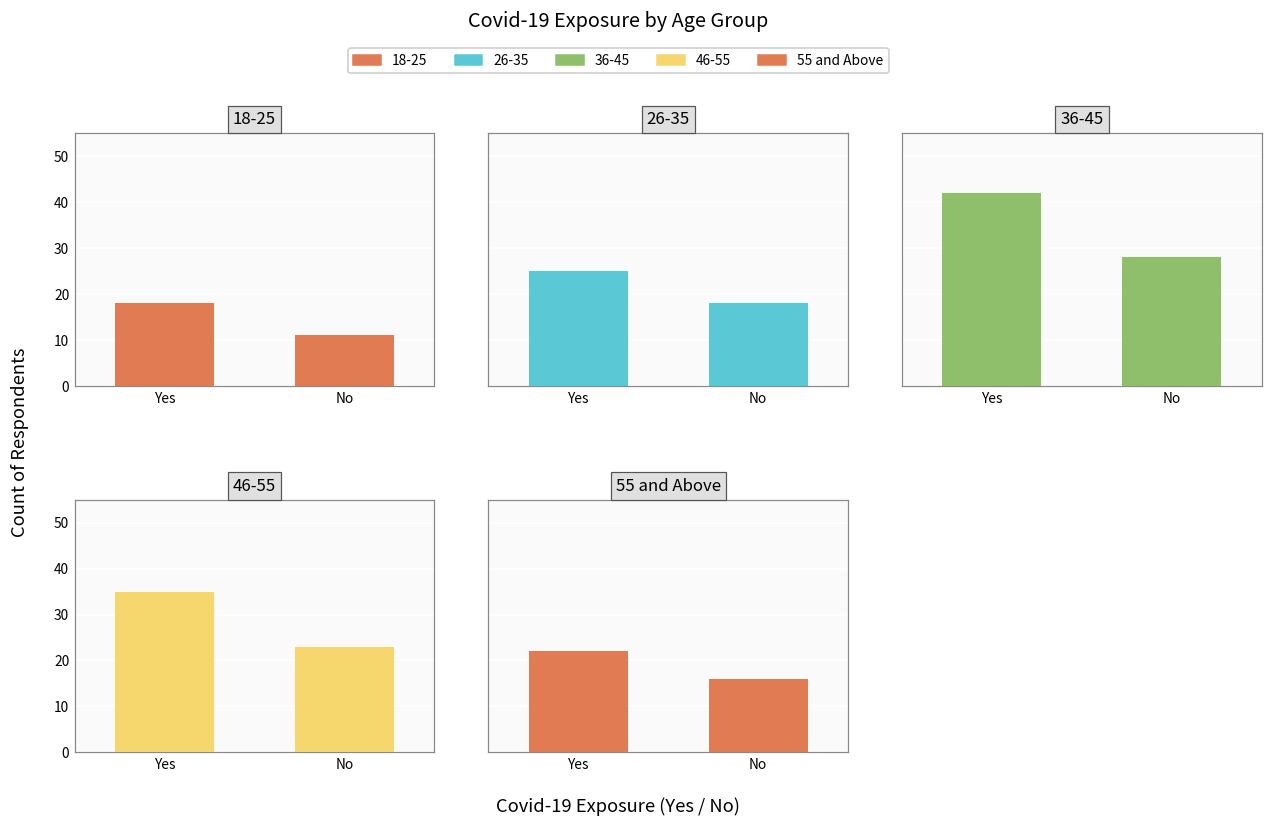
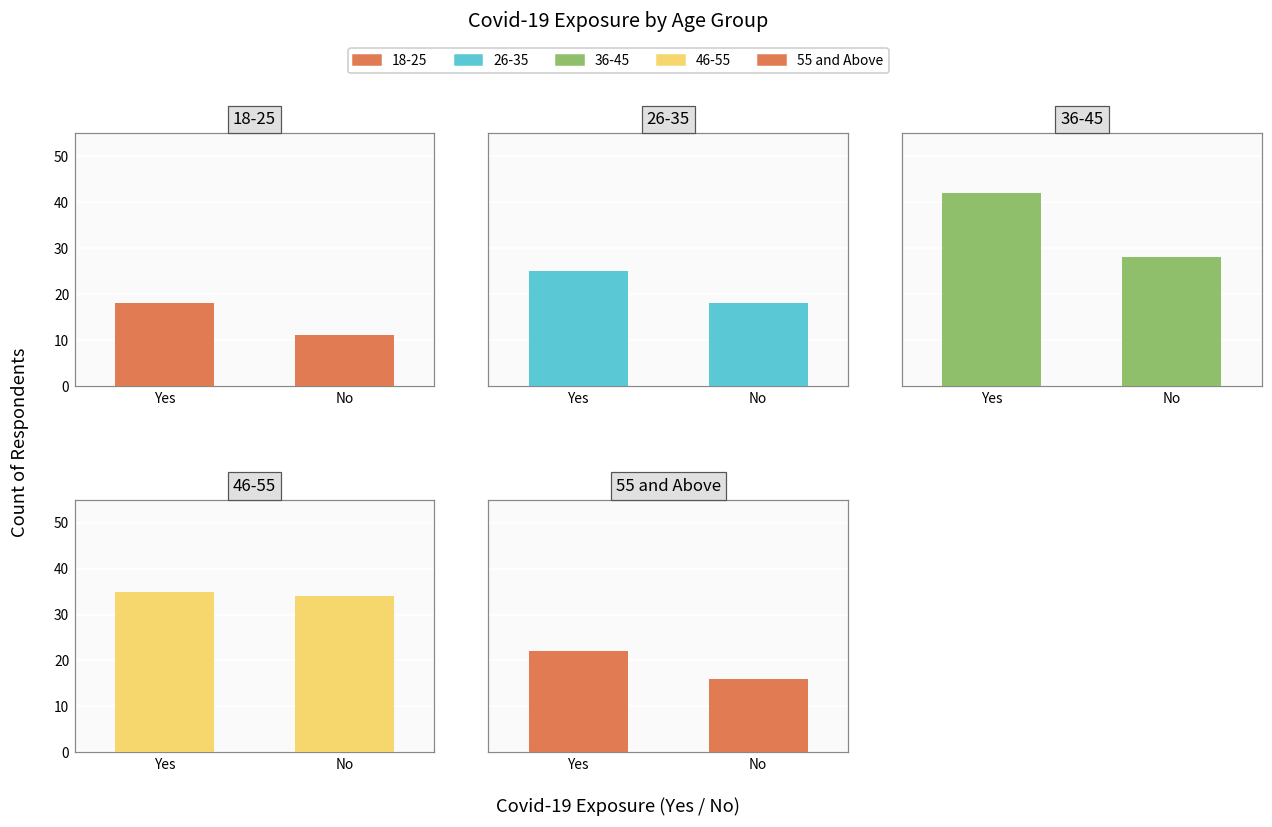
  {
    "18-25": {
      "Yes": 18,
      "No": 11
    },
    "46-55": {
      "Yes": 35,
-     "No": 23
+     "No": 34
    }
  }
